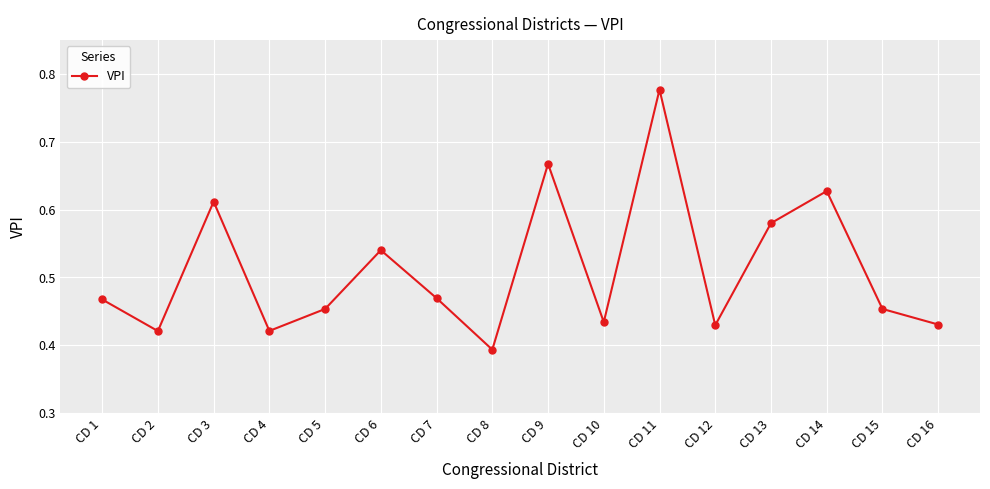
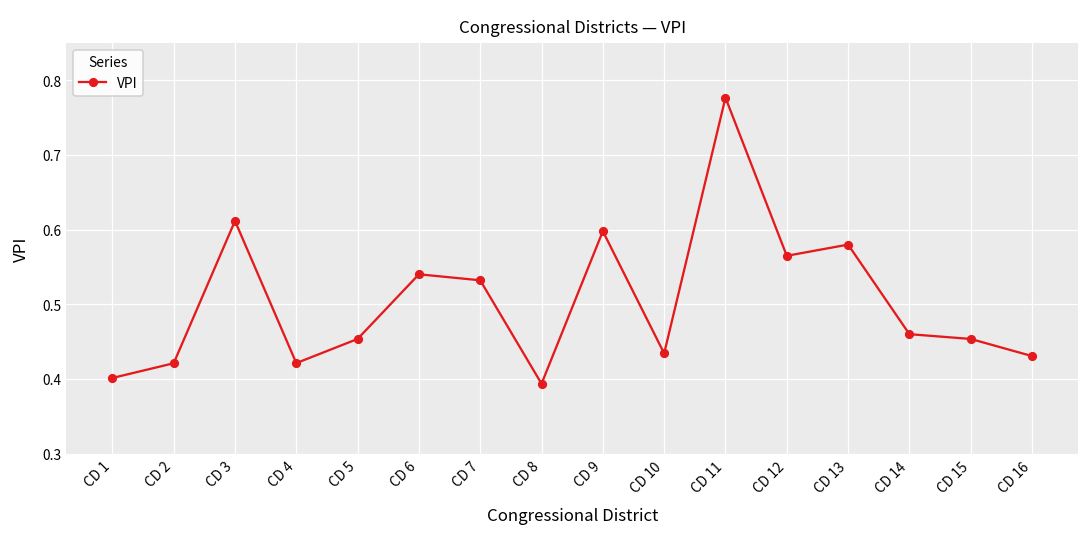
  {
-   "CD 1": 0.47,
+   "CD 1": 0.40,
    "CD 2": 0.42,
    "CD 3": 0.61,
    "CD 4": 0.42,
    "CD 5": 0.45,
    "CD 6": 0.54,
-   "CD 7": 0.47,
+   "CD 7": 0.53,
    "CD 8": 0.39,
-   "CD 9": 0.67,
+   "CD 9": 0.60,
    "CD 10": 0.43,
    "CD 11": 0.78,
-   "CD 12": 0.43,
+   "CD 12": 0.56,
    "CD 13": 0.58,
-   "CD 14": 0.63,
+   "CD 14": 0.46,
    "CD 15": 0.45,
    "CD 16": 0.43
  }
